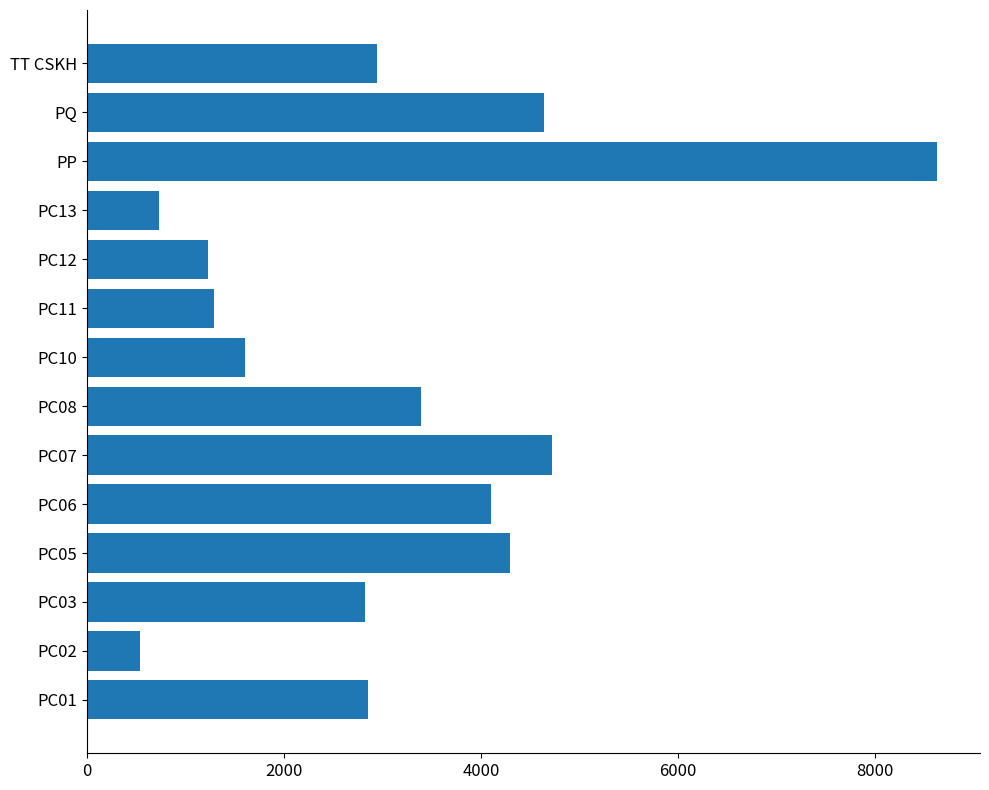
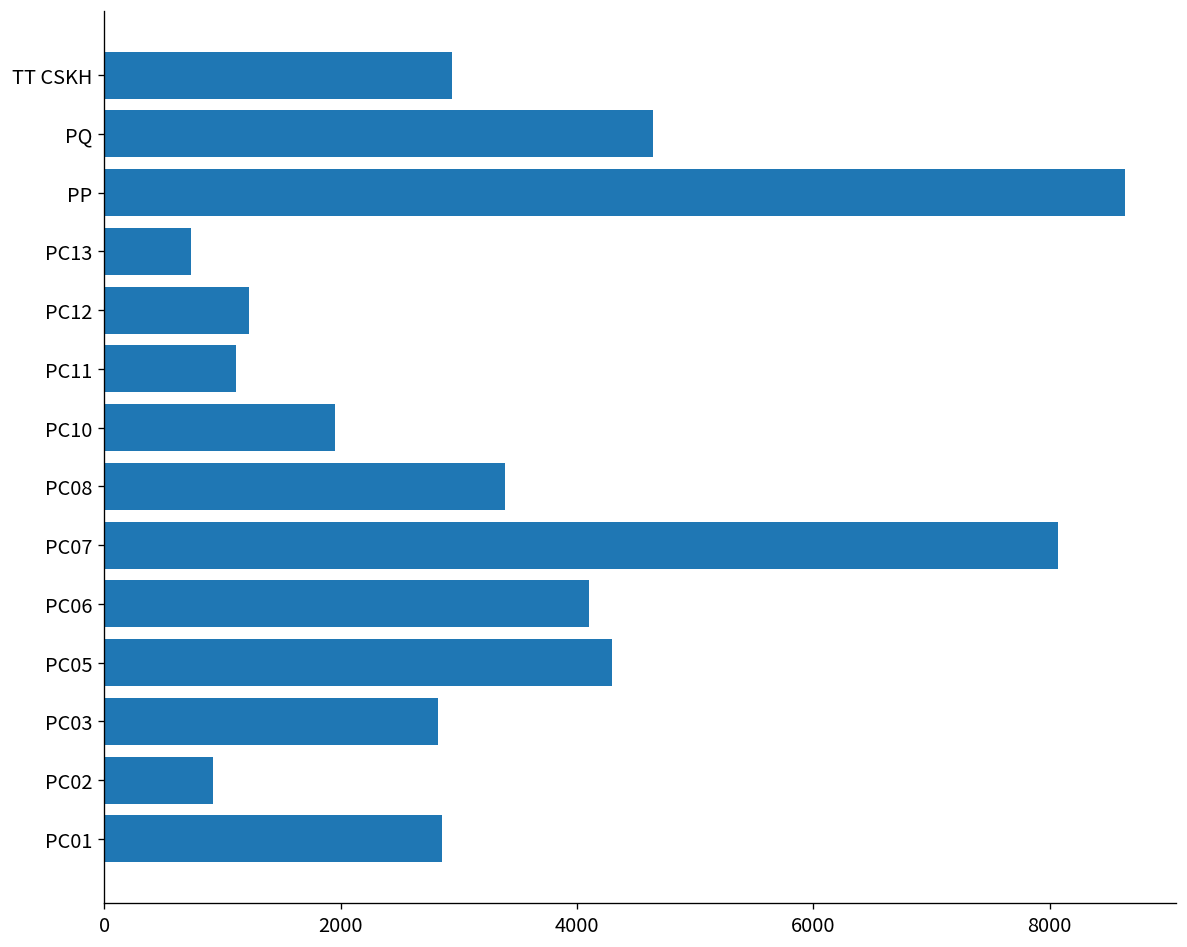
  {
    "TT CSKH": 2900,
    "PQ": 4600,
    "PP": 8600,
    "PC13": 700,
    "PC12": 1200,
-   "PC11": 1300,
-   "PC10": 1600,
+   "PC11": 1100,
+   "PC10": 2000,
    "PC08": 3400,
-   "PC07": 4700,
+   "PC07": 8100,
    "PC06": 4100,
    "PC05": 4300,
    "PC03": 2800,
-   "PC02": 500,
+   "PC02": 900,
    "PC01": 2900
  }
